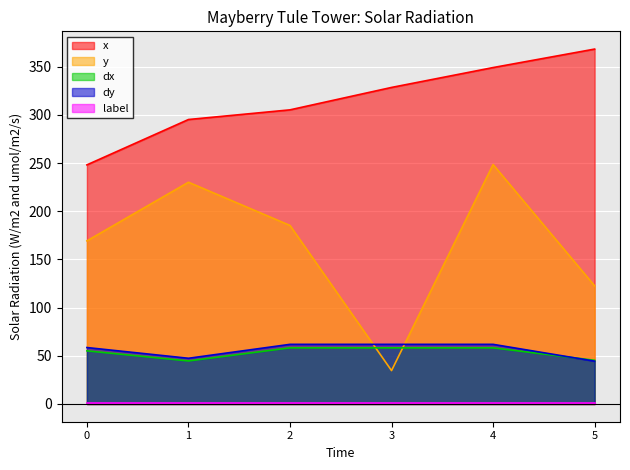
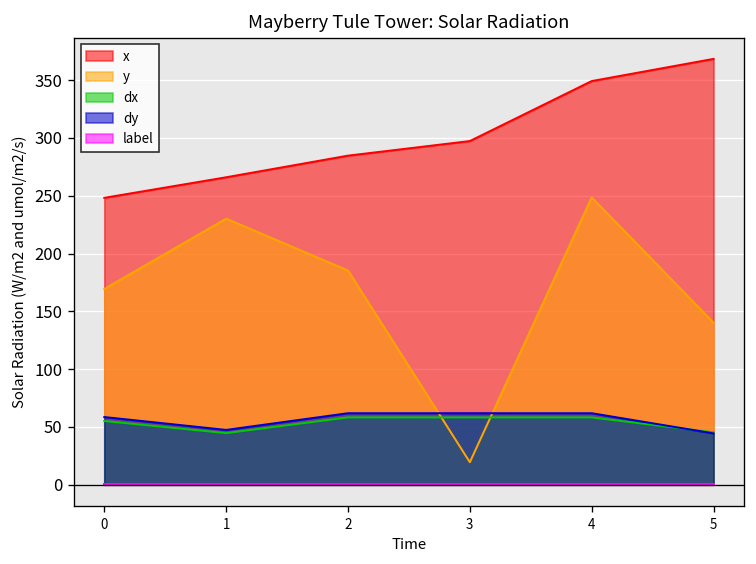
  {
    "x": {
      "0": 250,
-     "1": 300,
-     "2": 310,
-     "3": 330,
+     "1": 270,
+     "2": 280,
+     "3": 300,
      "4": 350,
      "5": 370
    },
    "y": {
      "0": 170,
      "1": 230,
      "2": 190,
-     "3": 30,
+     "3": 20,
      "4": 250,
-     "5": 120
+     "5": 140
    },
    "dx": {
      "0": 60,
      "1": 40,
      "2": 60,
      "3": 60,
      "4": 60
    },
    "dy": {
      "0": 60,
      "1": 50,
      "2": 60,
      "3": 60,
      "4": 60
    },
    "label": {
      "0": 0,
      "1": 0,
      "2": 0,
      "3": 0,
      "4": 0,
      "5": 0
    }
  }
